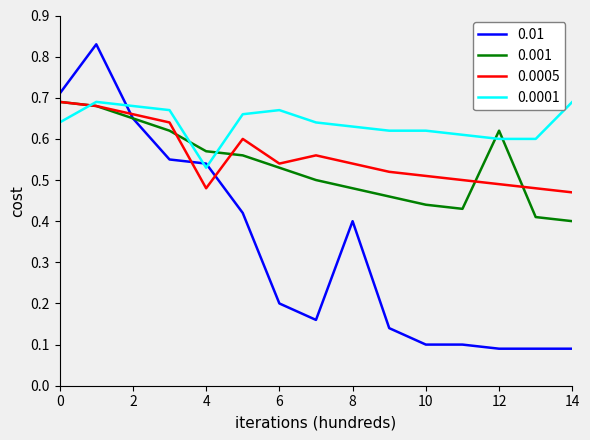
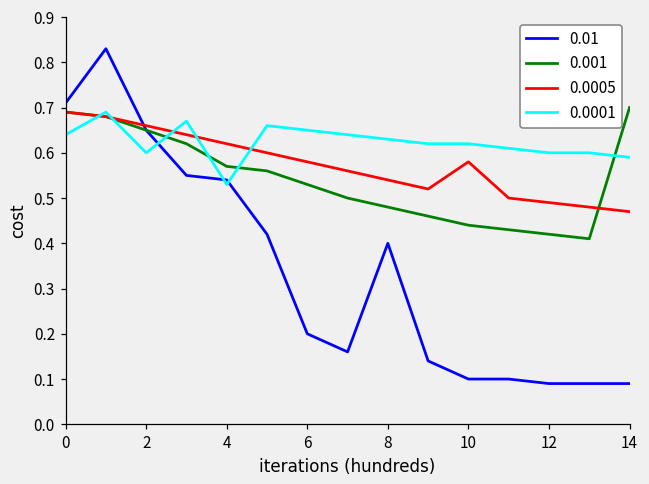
  {
    "0.01": {
      "0": 0.71,
      "4": 0.54,
      "6": 0.20,
      "8": 0.40,
      "10": 0.10,
      "12": 0.09,
      "14": 0.09
    },
    "0.001": {
      "4": 0.57,
      "6": 0.53,
      "8": 0.48,
      "10": 0.44,
-     "12": 0.62,
-     "14": 0.4
+     "12": 0.42,
+     "14": 0.7
    },
    "0.0005": {
      "2": 0.66,
-     "4": 0.48,
-     "6": 0.54,
+     "4": 0.62,
+     "6": 0.58,
      "8": 0.54,
-     "10": 0.51,
+     "10": 0.58,
      "12": 0.49,
      "14": 0.47
    },
    "0.0001": {
      "0": 0.64,
-     "2": 0.68,
+     "2": 0.60,
      "4": 0.53,
-     "6": 0.67,
+     "6": 0.65,
      "8": 0.63,
      "10": 0.62,
      "12": 0.60,
-     "14": 0.69
+     "14": 0.59
    }
  }
